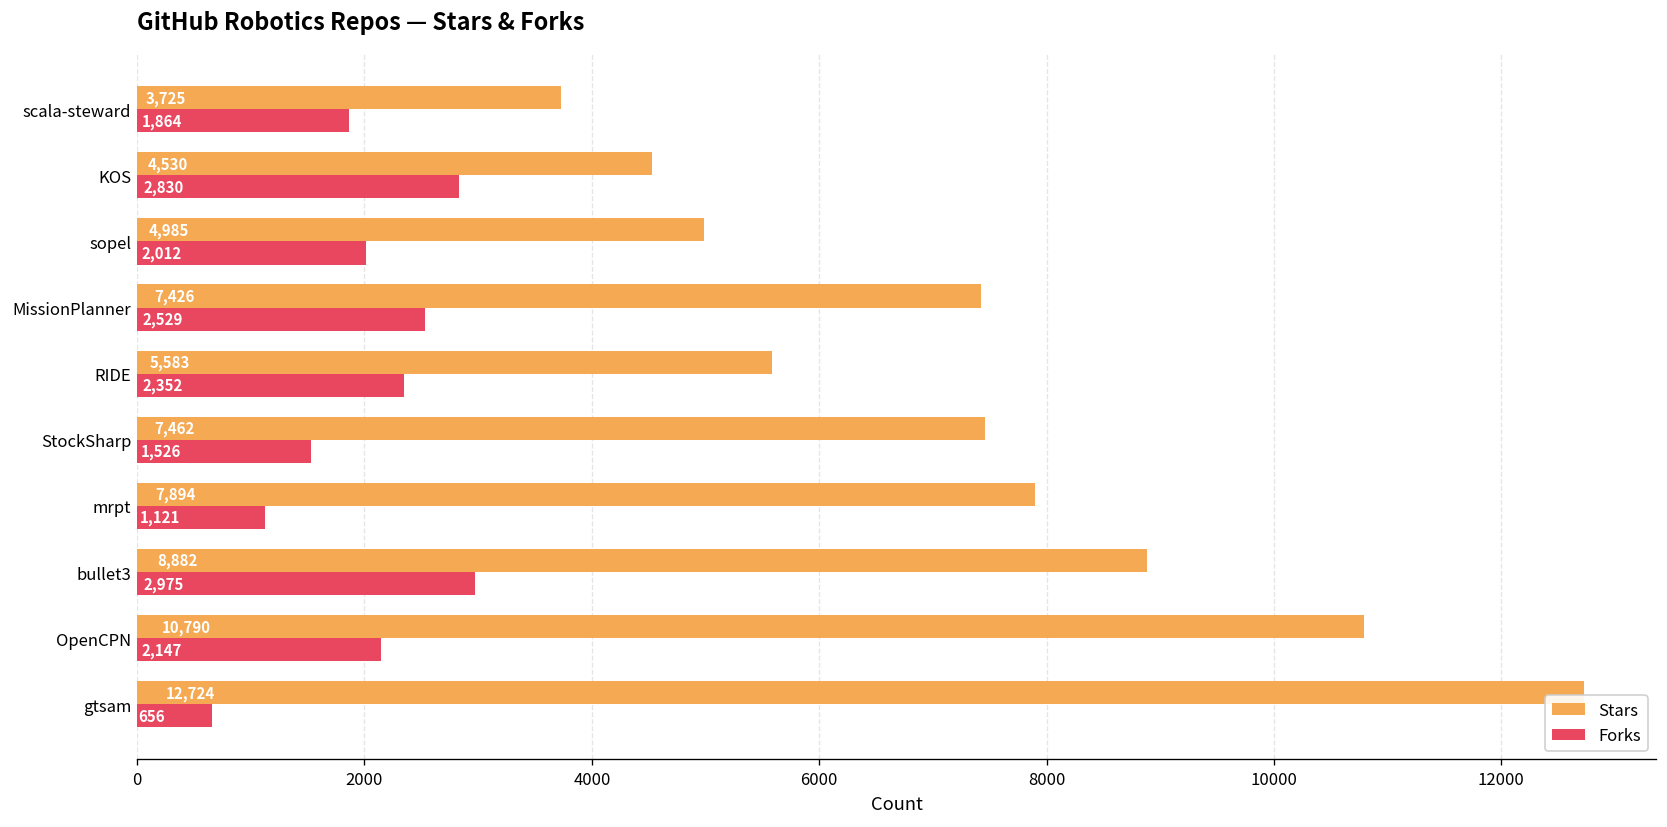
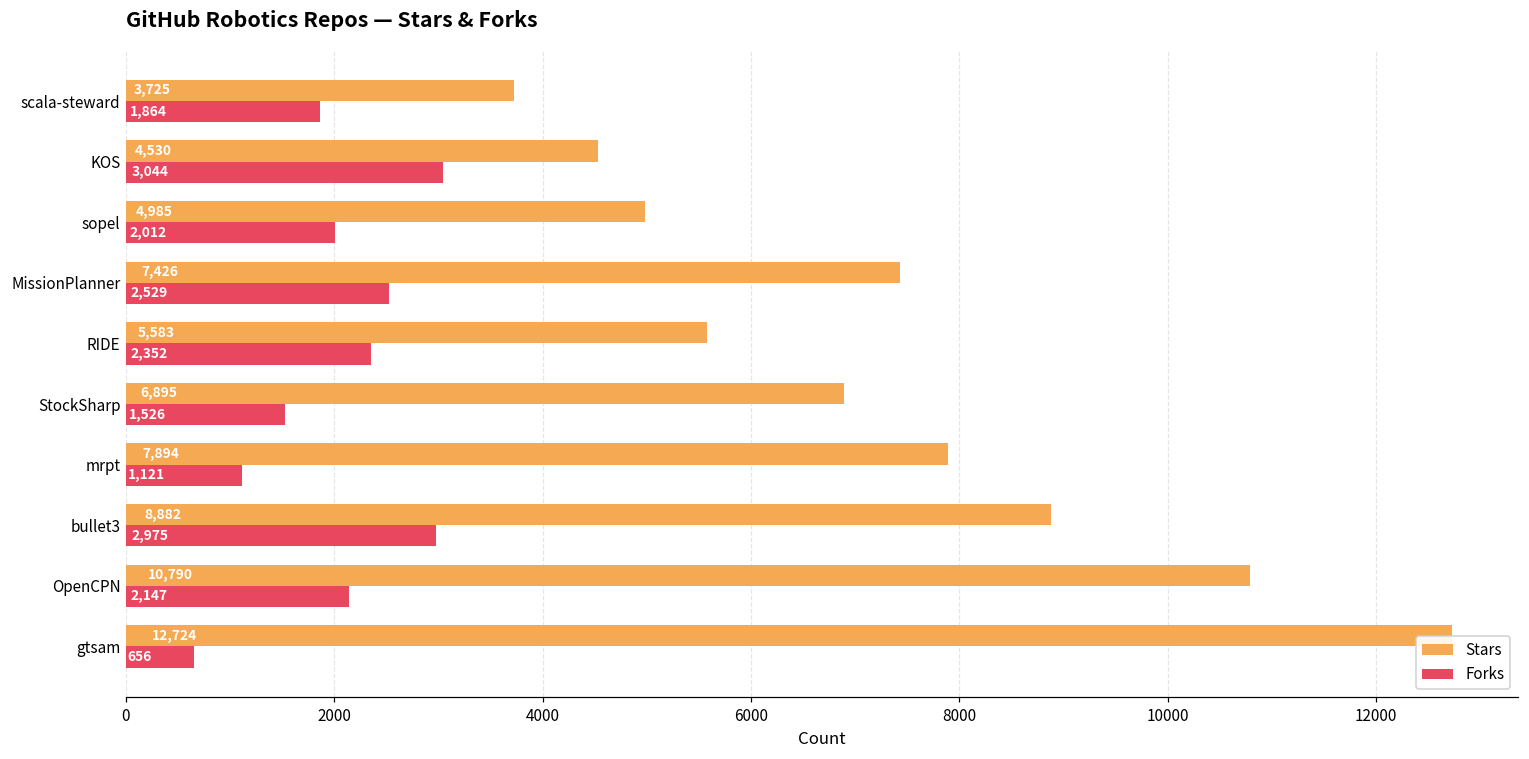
  {
    "Stars": {
      "scala-steward": "3,725",
      "KOS": "4,530",
      "sopel": "4,985",
      "MissionPlanner": "7,426",
      "RIDE": "5,583",
-     "StockSharp": "7,462",
+     "StockSharp": "6,895",
      "mrpt": "7,894",
      "bullet3": "8,882",
      "OpenCPN": "10,790",
      "gtsam": "12,724"
    },
    "Forks": {
      "scala-steward": "1,864",
-     "KOS": "2,830",
+     "KOS": "3,044",
      "sopel": "2,012",
      "MissionPlanner": "2,529",
      "RIDE": "2,352",
      "StockSharp": "1,526",
      "mrpt": "1,121",
      "bullet3": "2,975",
      "OpenCPN": "2,147",
      "gtsam": "656"
    }
  }
